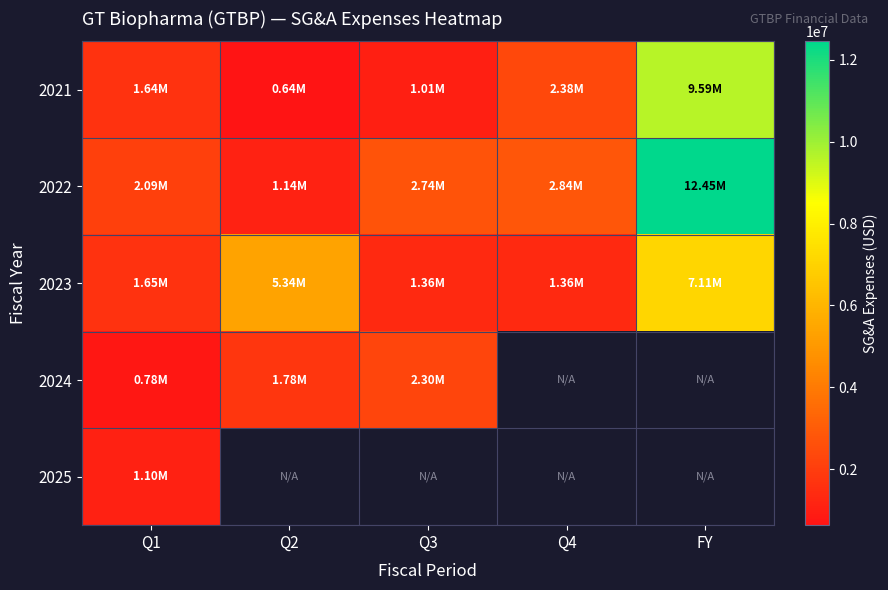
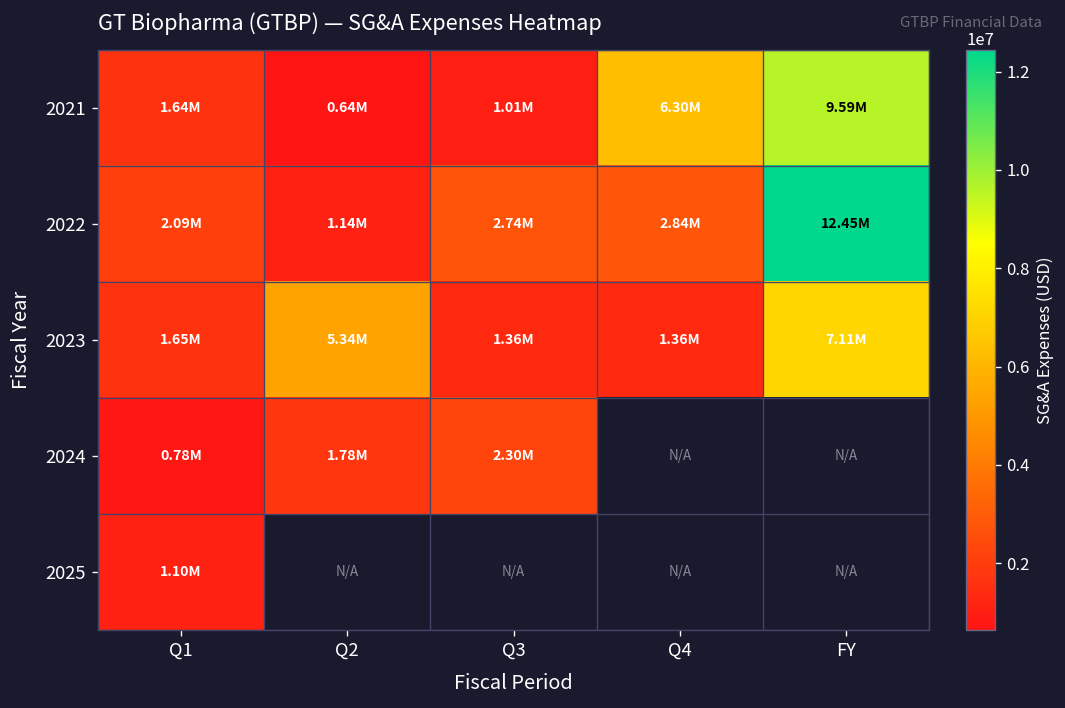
  {
    "2021": {
      "Q1": "1.64M",
      "Q2": "0.64M",
      "Q3": "1.01M",
-     "Q4": "2.38M",
+     "Q4": "6.30M",
      "FY": "9.59M"
    },
    "2022": {
      "Q1": "2.09M",
      "Q2": "1.14M",
      "Q3": "2.74M",
      "Q4": "2.84M",
      "FY": "12.45M"
    },
    "2023": {
      "Q1": "1.65M",
      "Q2": "5.34M",
      "Q3": "1.36M",
      "Q4": "1.36M",
      "FY": "7.11M"
    },
    "2024": {
      "Q1": "0.78M",
      "Q2": "1.78M",
      "Q3": "2.30M"
    },
    "2025": {
      "Q1": "1.10M"
    }
  }
